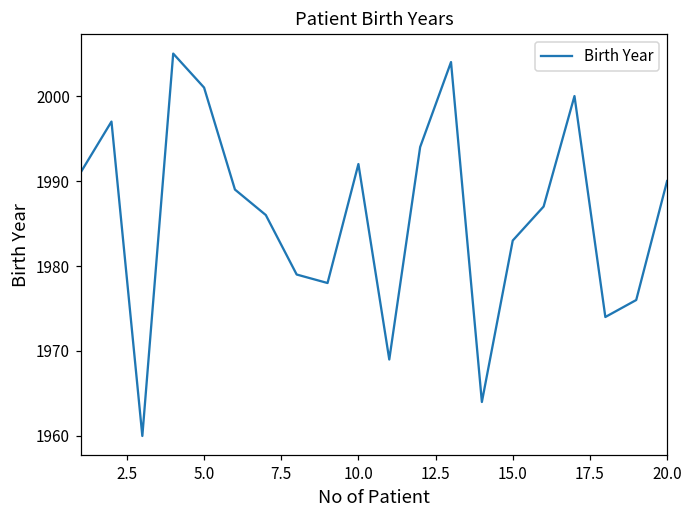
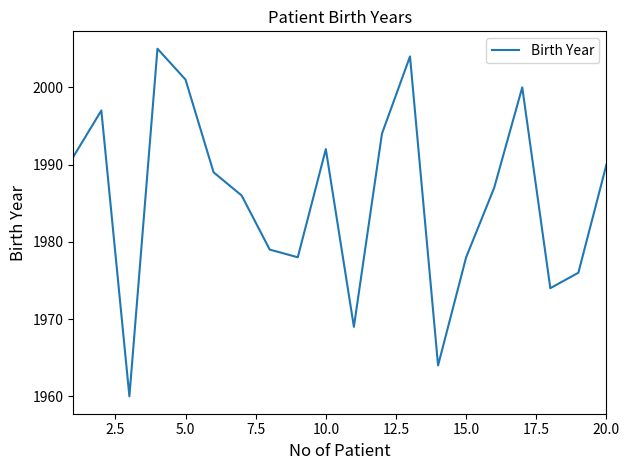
  {
    "5.0": 2001,
    "10.0": 1992,
-   "15.0": 1983,
+   "15.0": 1978,
    "20.0": 1990
  }
